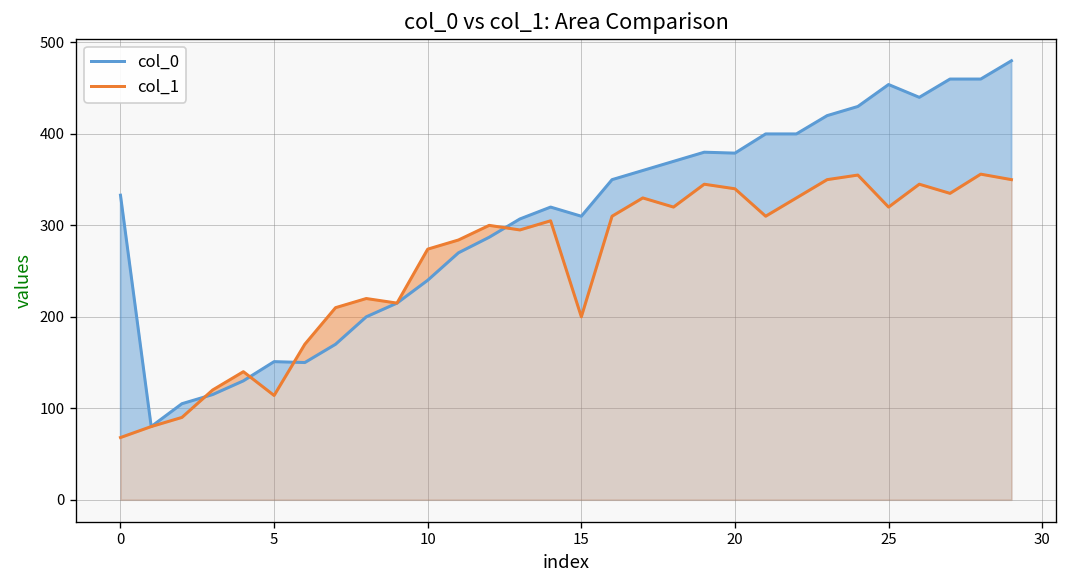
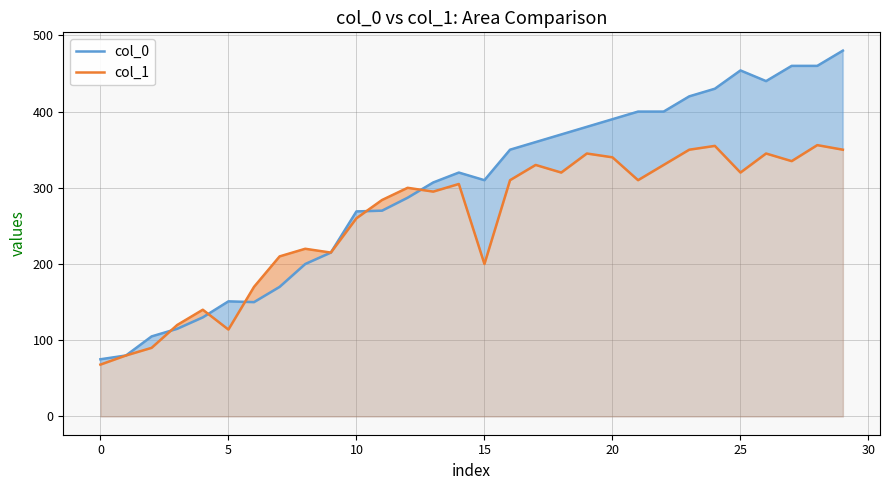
  {
    "col_0": {
-     "0": 330,
+     "0": 80,
      "5": 150,
-     "10": 240,
+     "10": 270,
      "15": 310,
-     "20": 380,
+     "20": 390,
      "25": 450
    },
    "col_1": {
      "0": 70,
      "5": 110,
-     "10": 270,
+     "10": 260,
      "15": 200,
      "20": 340,
      "25": 320
    }
  }
